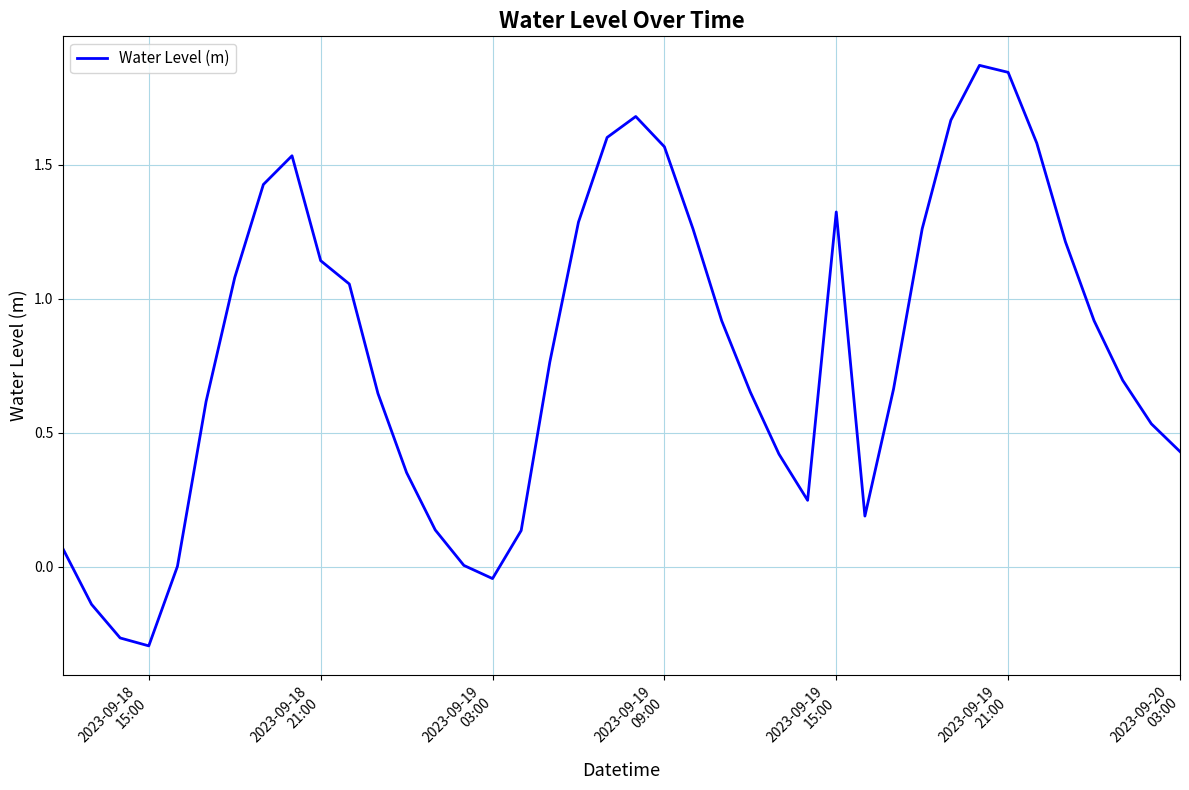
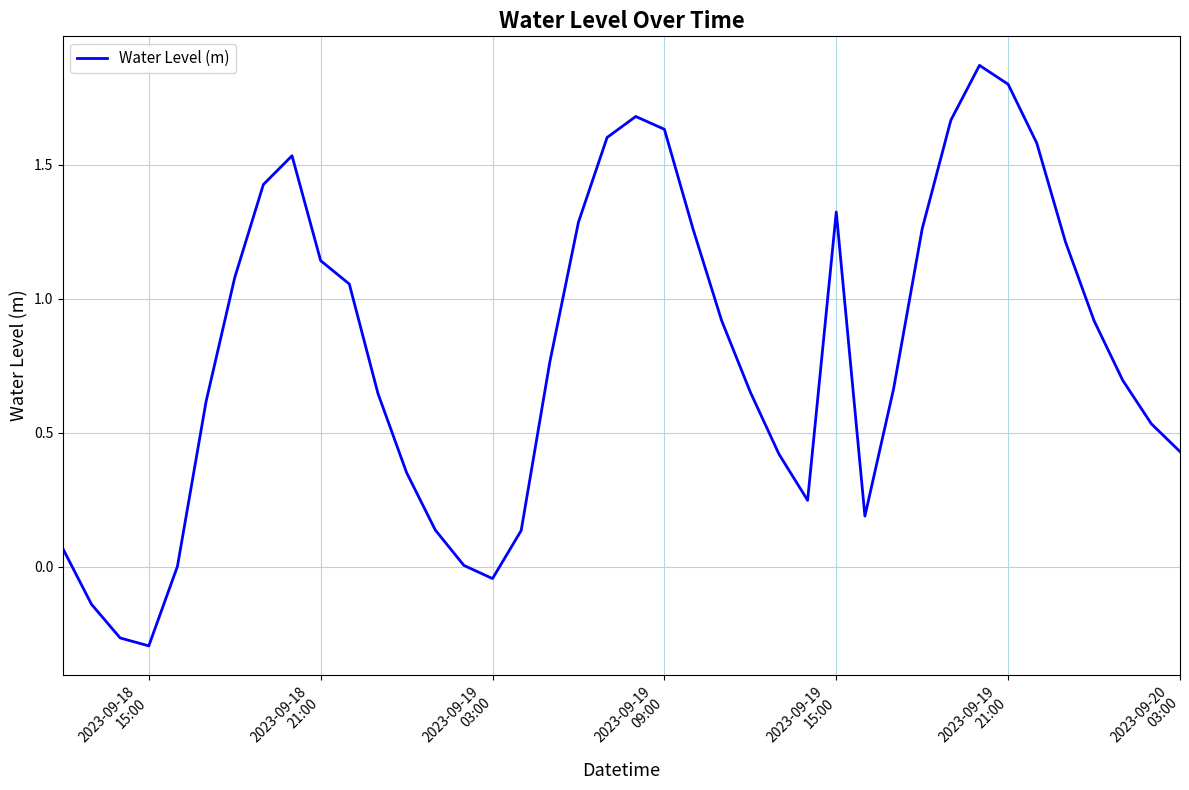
  {
    "2023-09-18 15:00": -0.29,
    "2023-09-18 21:00": 1.14,
    "2023-09-19 03:00": -0.04,
-   "2023-09-19 09:00": 1.57,
+   "2023-09-19 09:00": 1.63,
    "2023-09-19 15:00": 1.32,
-   "2023-09-19 21:00": 1.84,
+   "2023-09-19 21:00": 1.80,
    "2023-09-20 03:00": 0.43
  }
